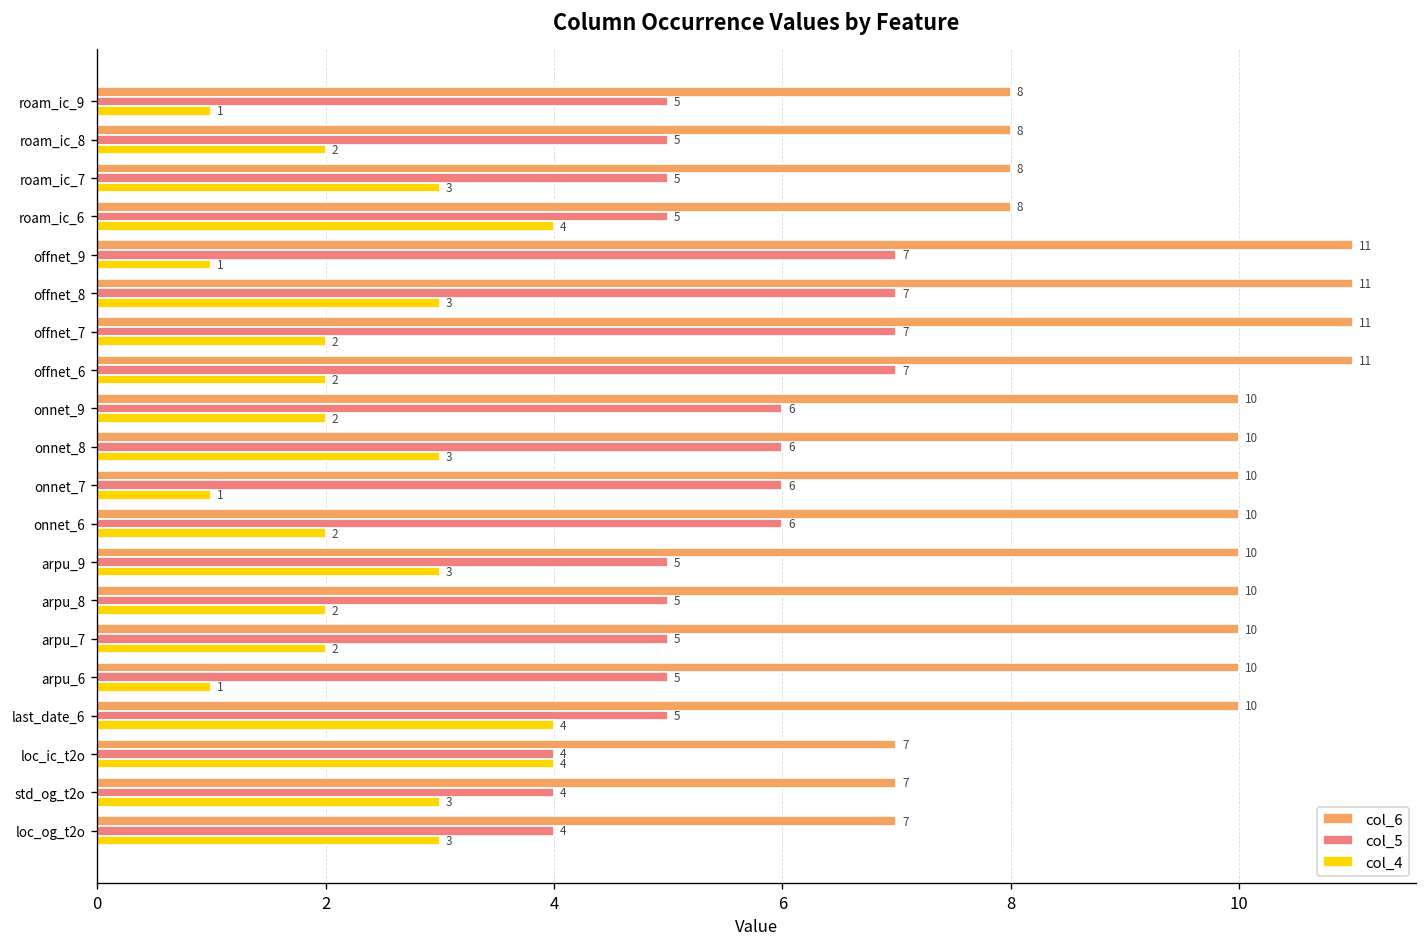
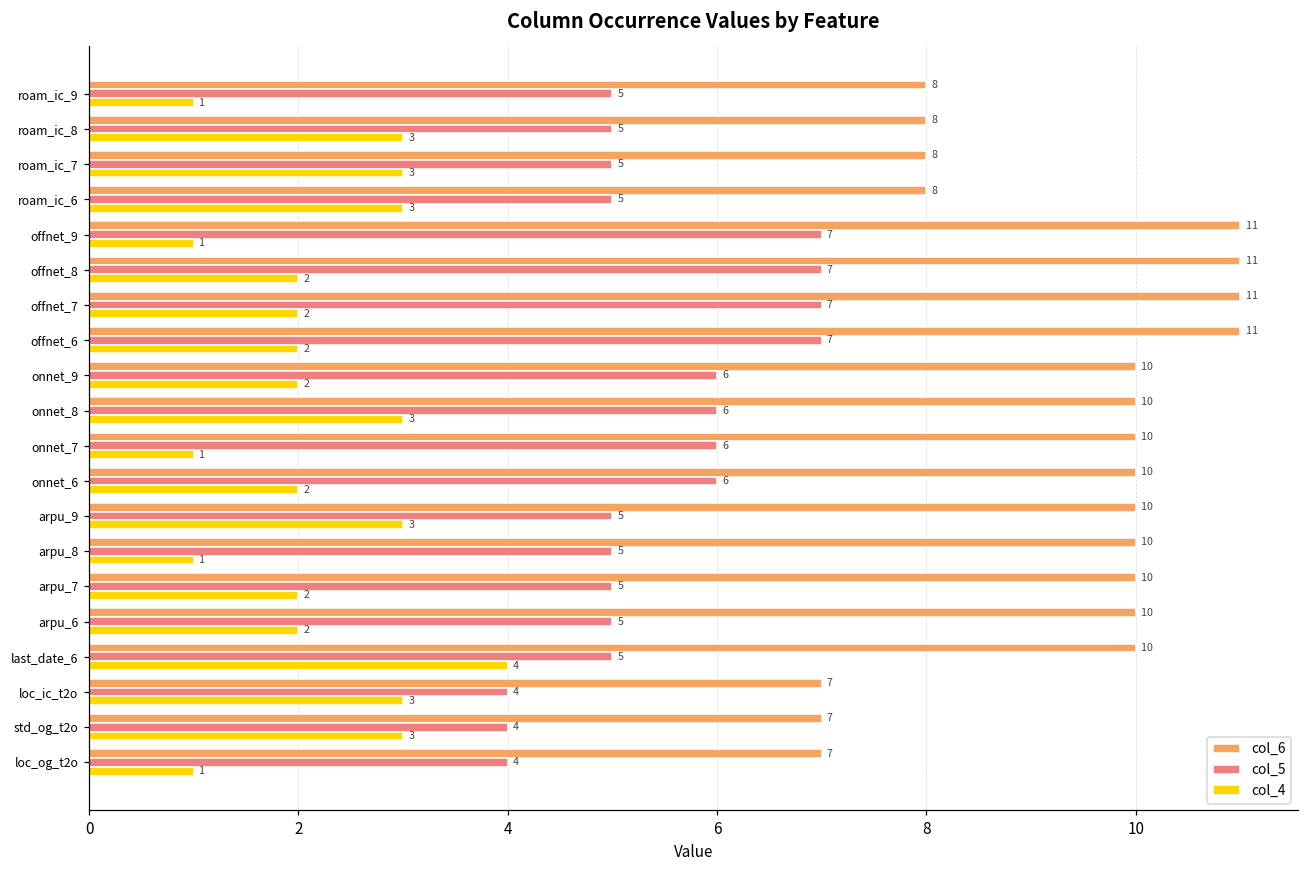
  {
    "col_4": {
      "roam_ic_9": 1,
-     "roam_ic_8": 2,
+     "roam_ic_8": 3,
      "roam_ic_7": 3,
-     "roam_ic_6": 4,
+     "roam_ic_6": 3,
      "offnet_9": 1,
-     "offnet_8": 3,
+     "offnet_8": 2,
      "offnet_7": 2,
      "offnet_6": 2,
      "onnet_9": 2,
      "onnet_8": 3,
      "onnet_7": 1,
      "onnet_6": 2,
      "arpu_9": 3,
-     "arpu_8": 2,
+     "arpu_8": 1,
      "arpu_7": 2,
-     "arpu_6": 1,
+     "arpu_6": 2,
      "last_date_6": 4,
-     "loc_ic_t2o": 4,
+     "loc_ic_t2o": 3,
      "std_og_t2o": 3,
-     "loc_og_t2o": 3
+     "loc_og_t2o": 1
    }
  }
